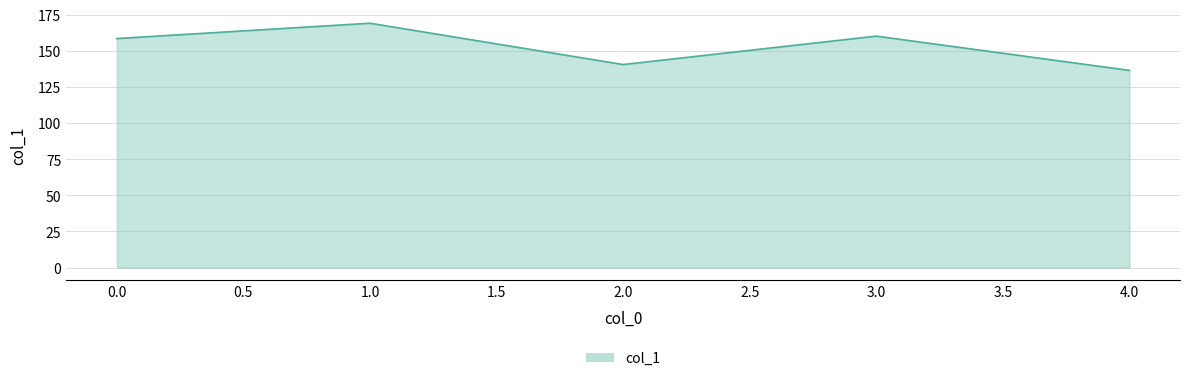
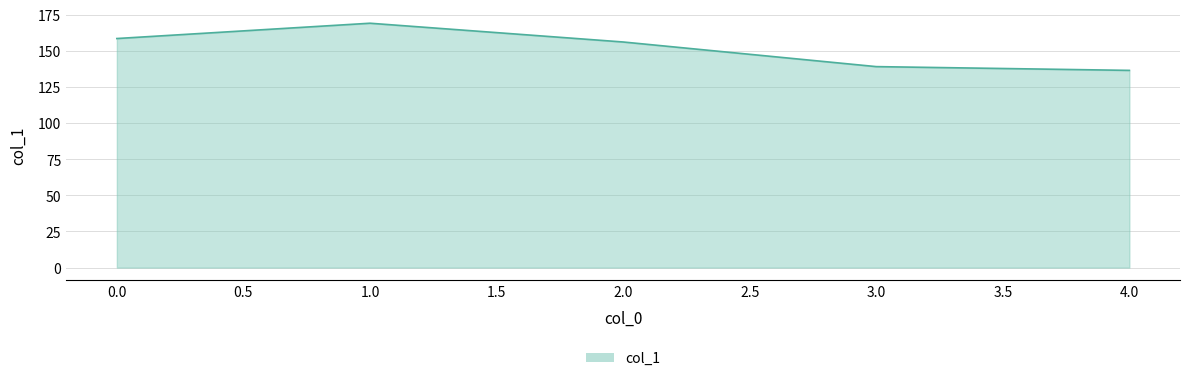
  {
    "0.0": 158,
    "1.0": 169,
-   "2.0": 140,
-   "3.0": 160,
+   "2.0": 156,
+   "3.0": 139,
    "4.0": 136
  }
